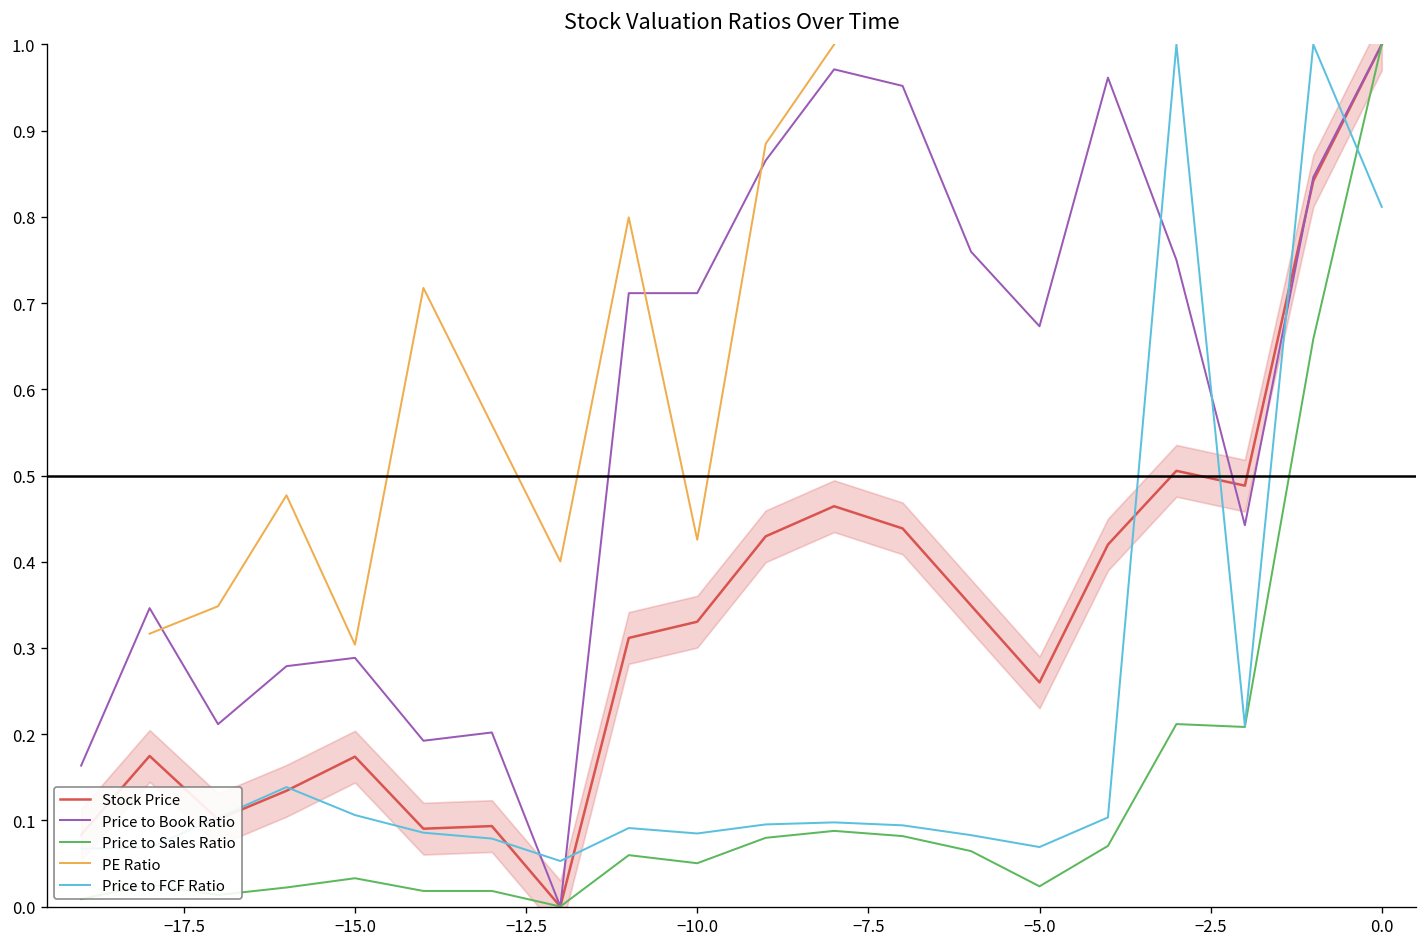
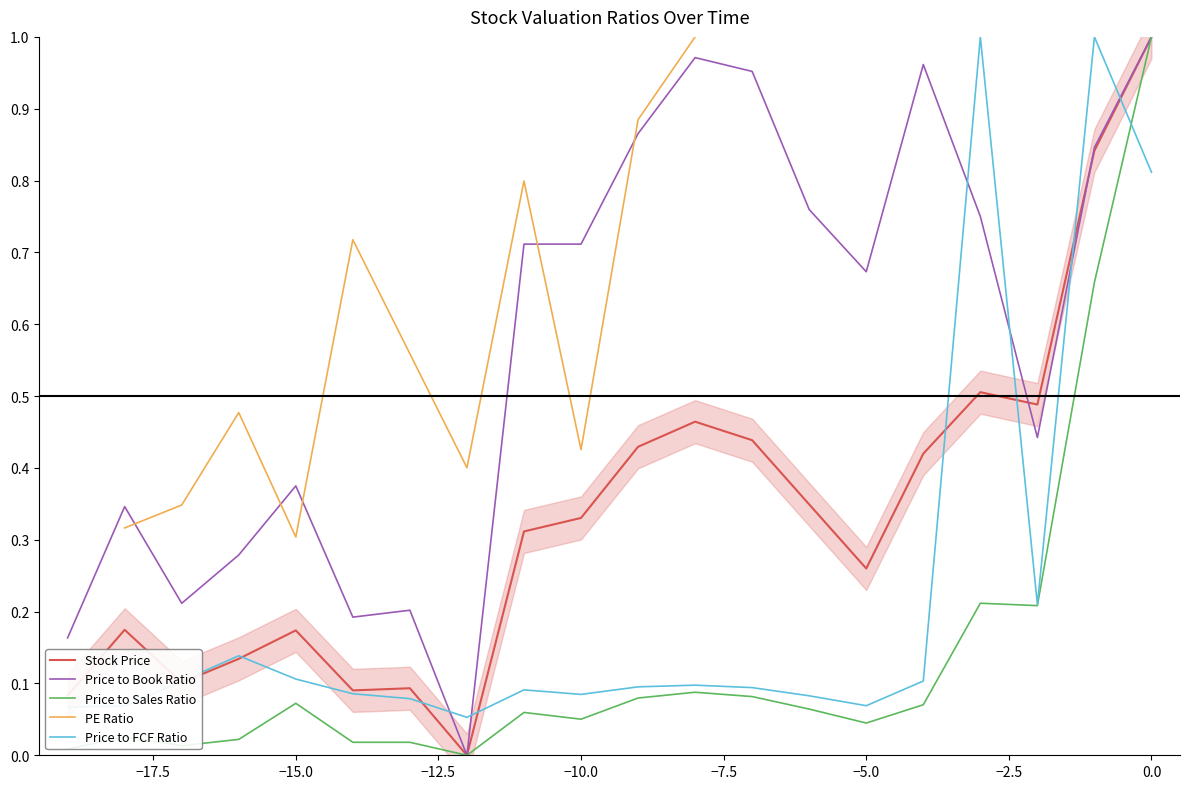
  {
    "Price to Book Ratio": {
-     "−15.0": 0.29,
+     "−15.0": 0.38,
      "−10.0": 0.71,
      "−5.0": 0.67
    },
    "Price to Sales Ratio": {
-     "−15.0": 0.03,
+     "−15.0": 0.07,
      "−10.0": 0.05,
-     "−5.0": 0.02
+     "−5.0": 0.04
    },
    "PE Ratio": {
      "−15.0": 0.30,
      "−10.0": 0.43
    },
    "Price to FCF Ratio": {
      "−15.0": 0.11,
      "−10.0": 0.08,
      "−5.0": 0.07,
      "0.0": 0.81
    }
  }
